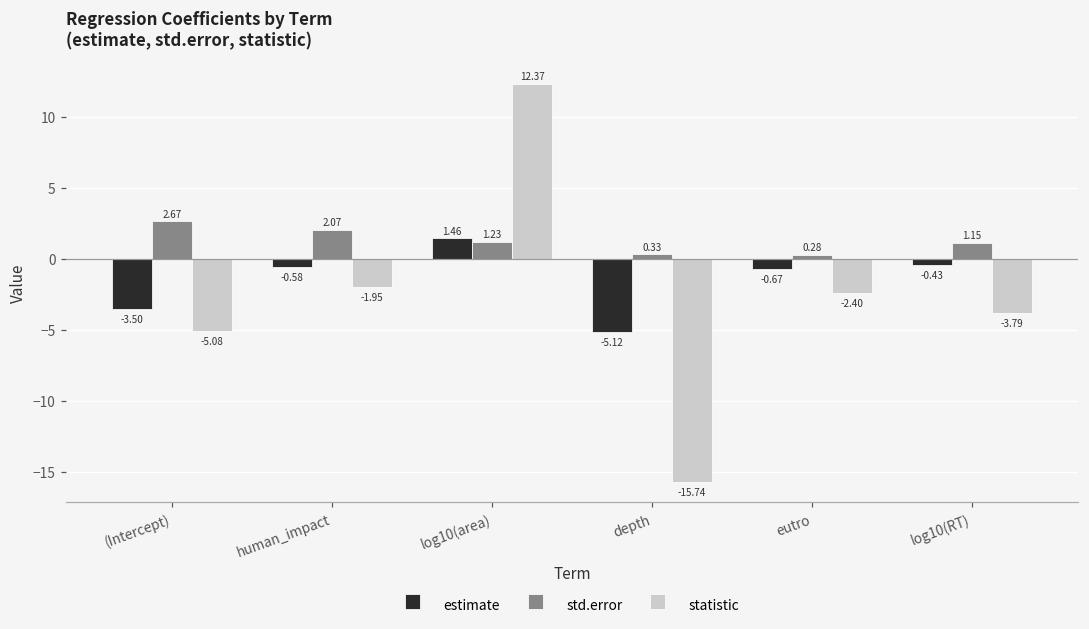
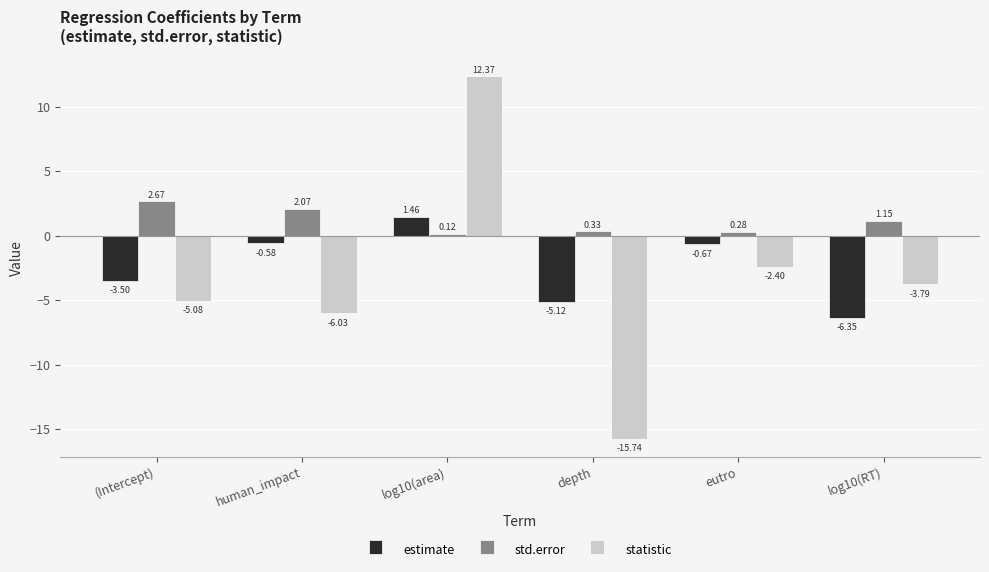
  {
    "estimate": {
      "(Intercept)": -3.50,
      "human_impact": -0.58,
      "log10(area)": 1.46,
      "depth": -5.12,
      "eutro": -0.67,
-     "log10(RT)": -0.43
+     "log10(RT)": -6.35
    },
    "std.error": {
      "(Intercept)": 2.67,
      "human_impact": 2.07,
-     "log10(area)": 1.23,
+     "log10(area)": 0.12,
      "depth": 0.33,
      "eutro": 0.28,
      "log10(RT)": 1.15
    },
    "statistic": {
      "(Intercept)": -5.08,
-     "human_impact": -1.95,
+     "human_impact": -6.03,
      "log10(area)": 12.37,
      "depth": -15.74,
      "eutro": -2.40,
      "log10(RT)": -3.79
    }
  }
